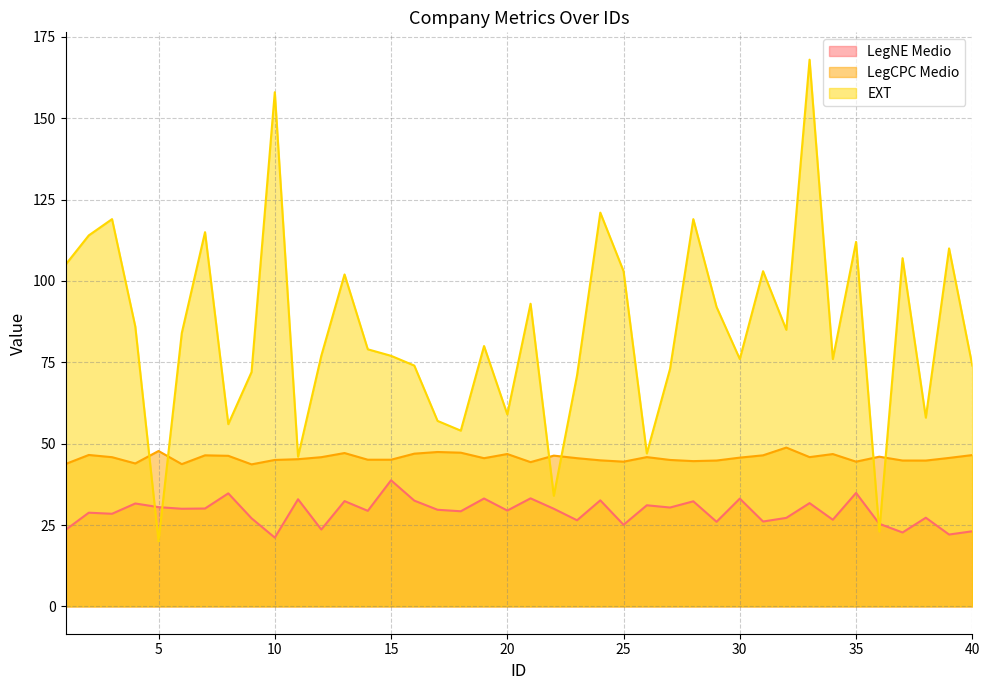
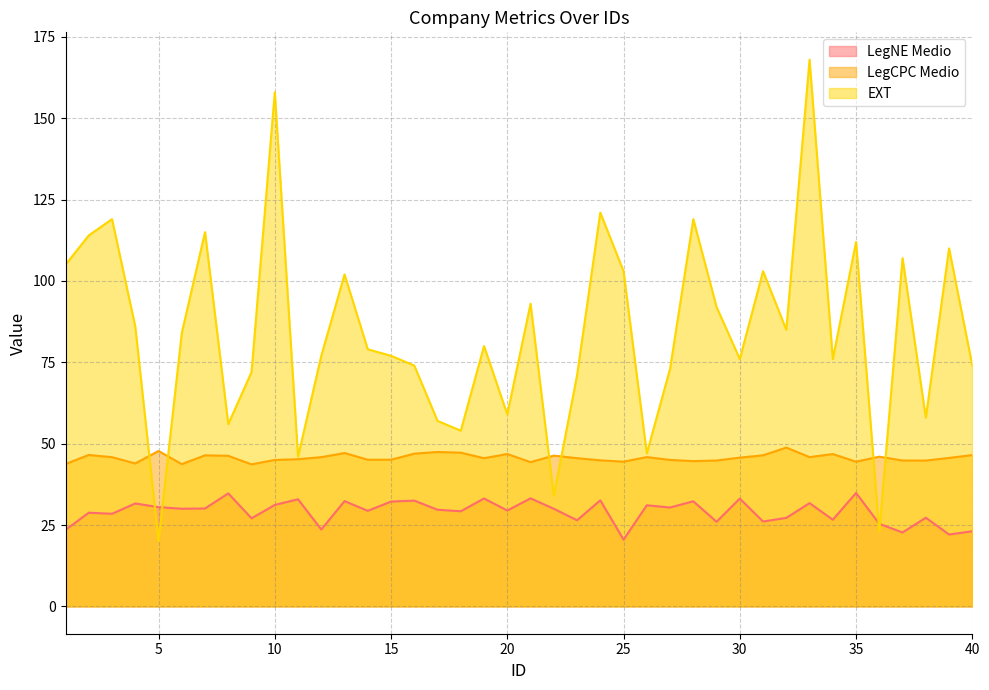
  {
    "LegNE Medio": {
      "5": 31,
-     "10": 21,
-     "15": 39,
+     "10": 31,
+     "15": 32,
      "20": 29,
-     "25": 25,
+     "25": 21,
      "30": 33,
      "35": 35,
      "40": 23
    }
  }
